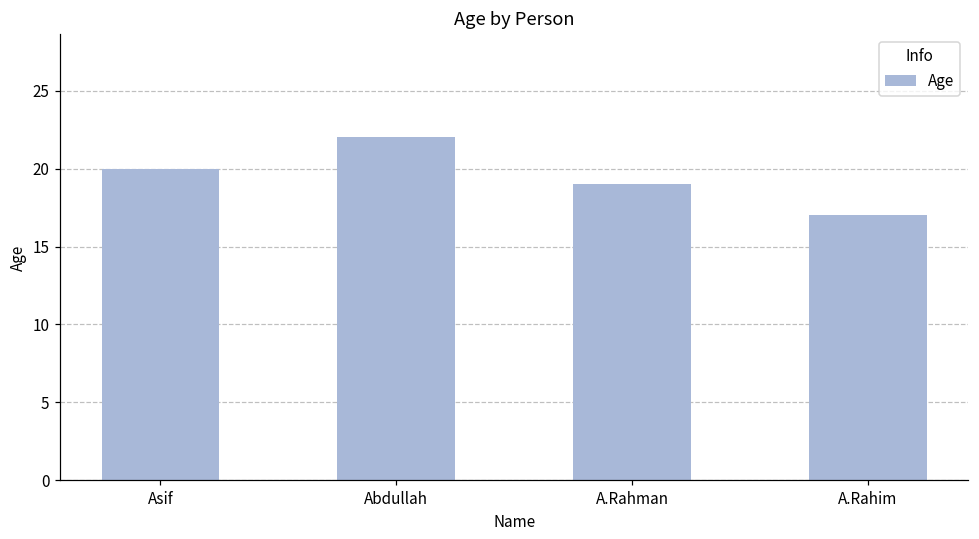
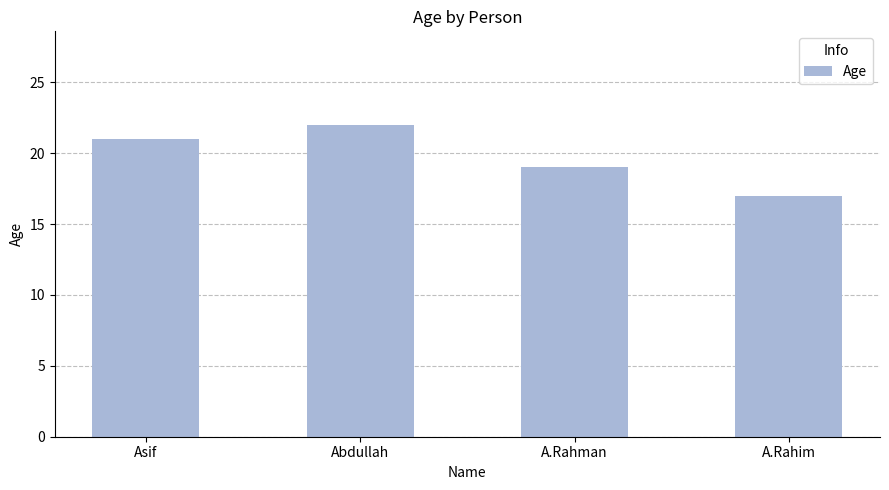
  {
-   "Asif": 20,
+   "Asif": 21,
    "Abdullah": 22,
    "A.Rahman": 19,
    "A.Rahim": 17
  }
